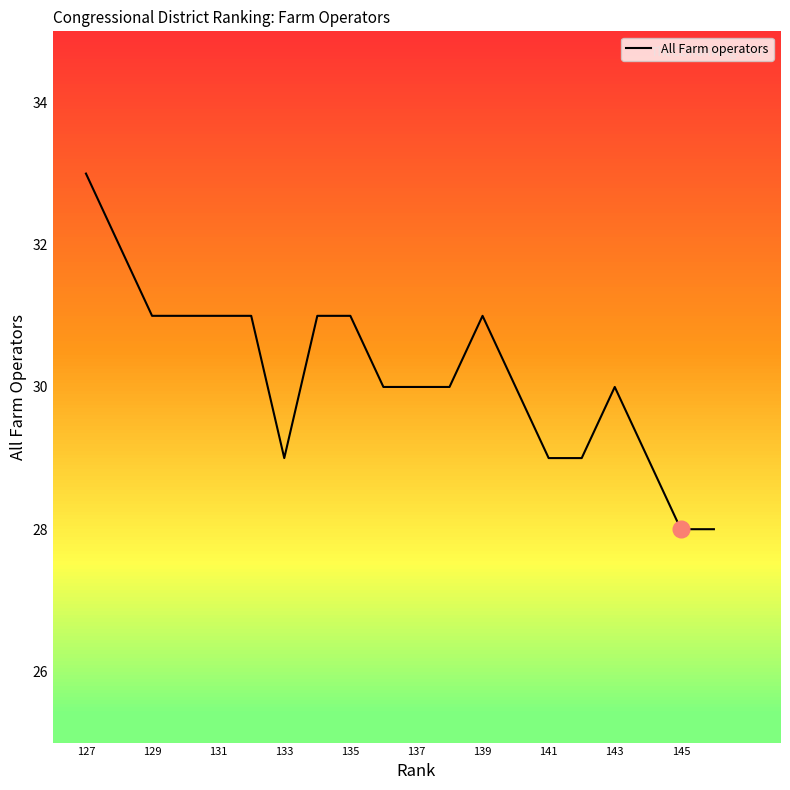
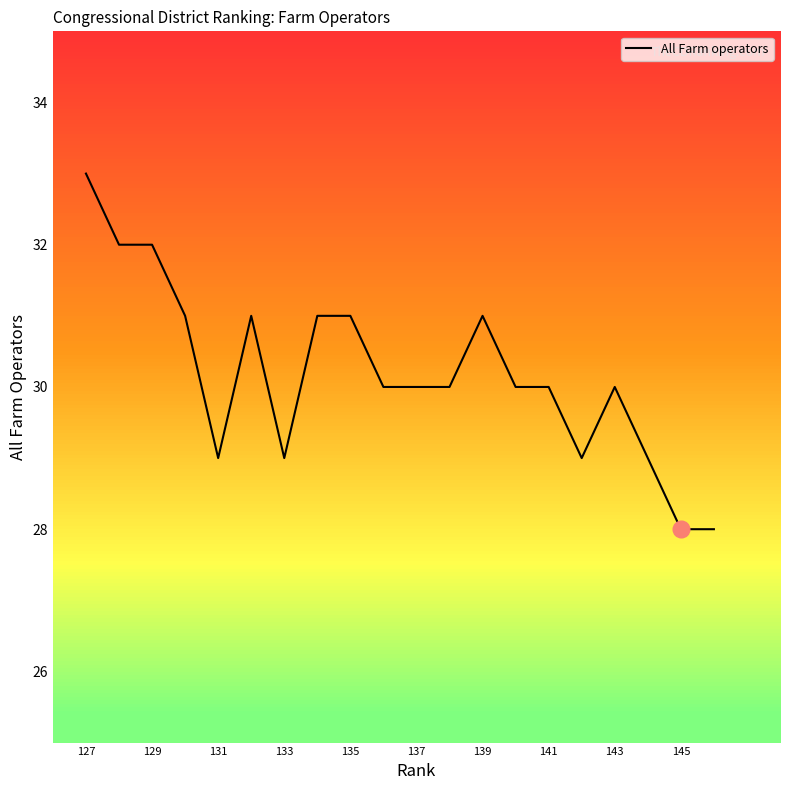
  {
    "All Farm operators": {
      "127": 33,
-     "129": 31,
-     "131": 31,
+     "129": 32,
+     "131": 29,
      "133": 29,
      "135": 31,
      "137": 30,
      "139": 31,
-     "141": 29,
+     "141": 30,
      "143": 30
    }
  }
